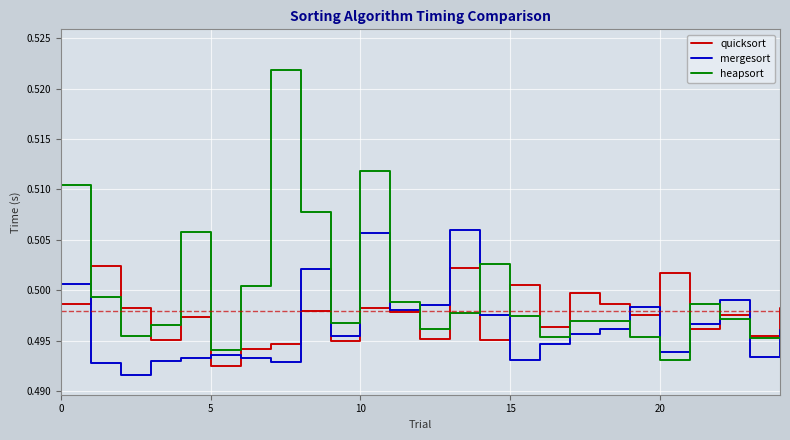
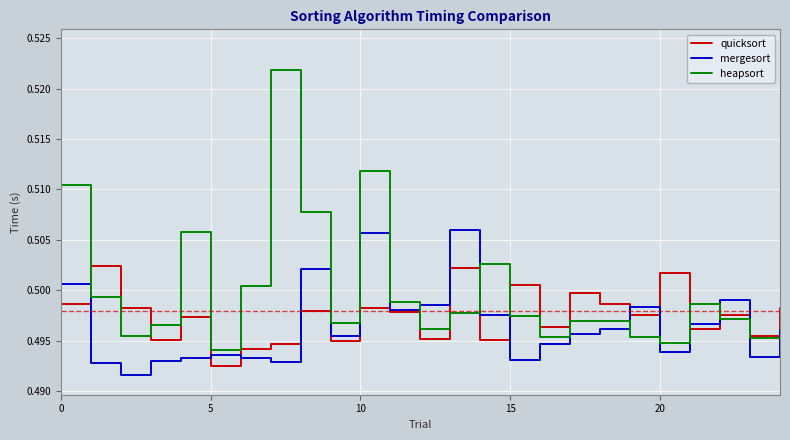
  {
    "quicksort": {
      "0": 0.4986,
      "5": 0.4925,
      "10": 0.4982,
      "15": 0.5006,
      "20": 0.5017
    },
    "mergesort": {
      "0": 0.5006,
      "5": 0.4936,
      "10": 0.5056,
      "15": 0.4931,
      "20": 0.4938
    },
    "heapsort": {
      "0": 0.5105,
      "5": 0.4941,
      "10": 0.5119,
      "15": 0.4974,
-     "20": 0.4931
+     "20": 0.4948
    }
  }
